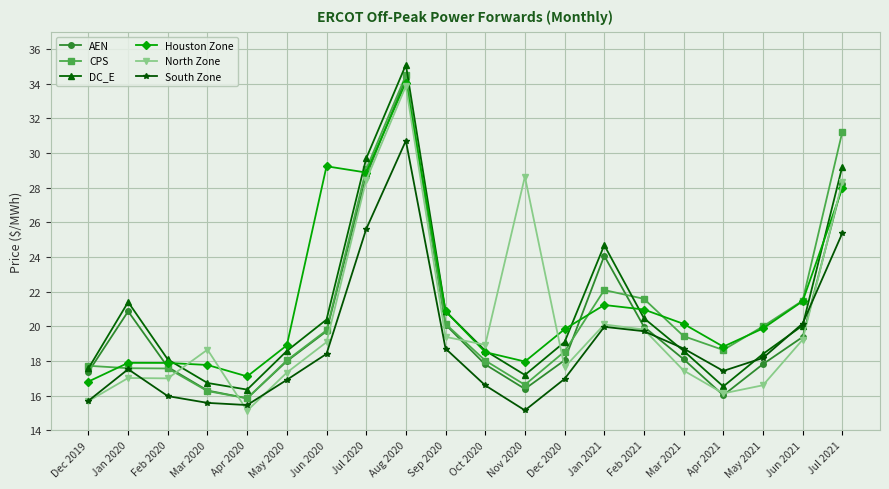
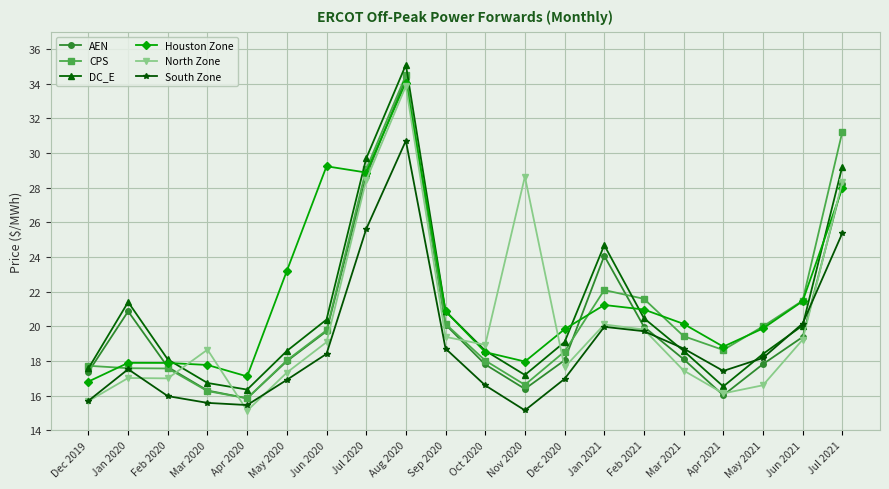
  {
    "Houston Zone": {
      "Dec 2019": 16.8,
      "Jan 2020": 17.9,
      "Feb 2020": 17.9,
      "Mar 2020": 17.8,
      "Apr 2020": 17.1,
-     "May 2020": 18.9,
+     "May 2020": 23.2,
      "Jun 2020": 29.2,
      "Jul 2020": 28.9,
      "Aug 2020": 34.1,
      "Nov 2020": 18.0,
      "Dec 2020": 19.8,
      "Jan 2021": 21.2,
      "Feb 2021": 21.0,
      "Mar 2021": 20.1,
      "Apr 2021": 18.8,
      "Jul 2021": 28.0
    },
    "North Zone": {
      "Jan 2020": 17.0,
      "Feb 2020": 17.0,
      "Mar 2020": 18.7,
      "Apr 2020": 15.1,
      "May 2020": 17.3,
      "Jun 2020": 19.1,
      "Jul 2020": 28.4,
      "Aug 2020": 33.9,
      "Sep 2020": 19.4,
      "Oct 2020": 18.9,
      "Nov 2020": 28.6,
      "Dec 2020": 17.6,
      "Mar 2021": 17.4,
      "May 2021": 16.6,
      "Jun 2021": 19.2
    }
  }
